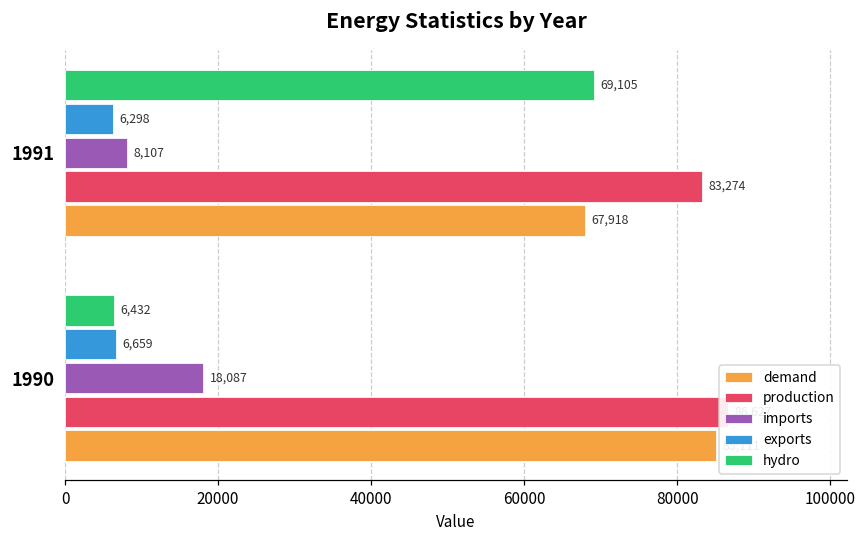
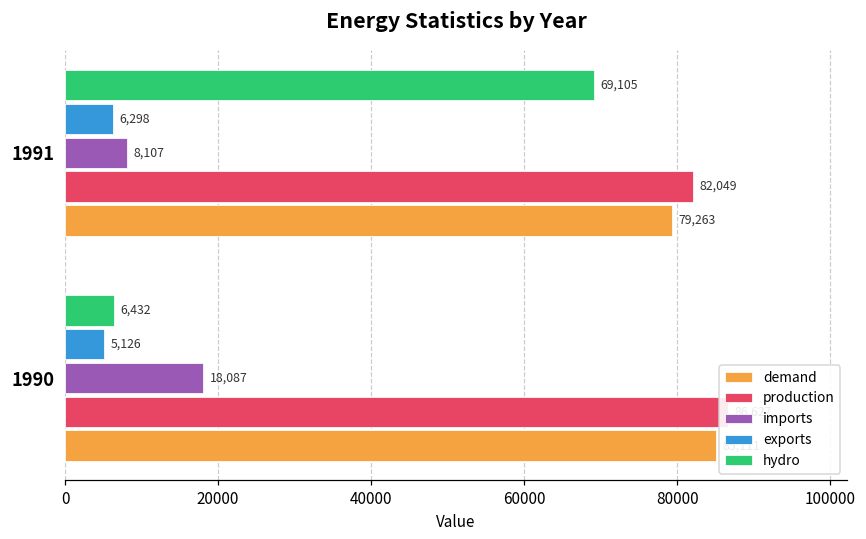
  {
    "demand": {
-     "1991": "67,918"
+     "1991": "79,263"
    },
    "production": {
-     "1991": "83,274"
+     "1991": "82,049"
    },
    "imports": {
      "1991": "8,107",
      "1990": "18,087"
    },
    "exports": {
      "1991": "6,298",
-     "1990": "6,659"
+     "1990": "5,126"
    },
    "hydro": {
      "1991": "69,105",
      "1990": "6,432"
    }
  }
